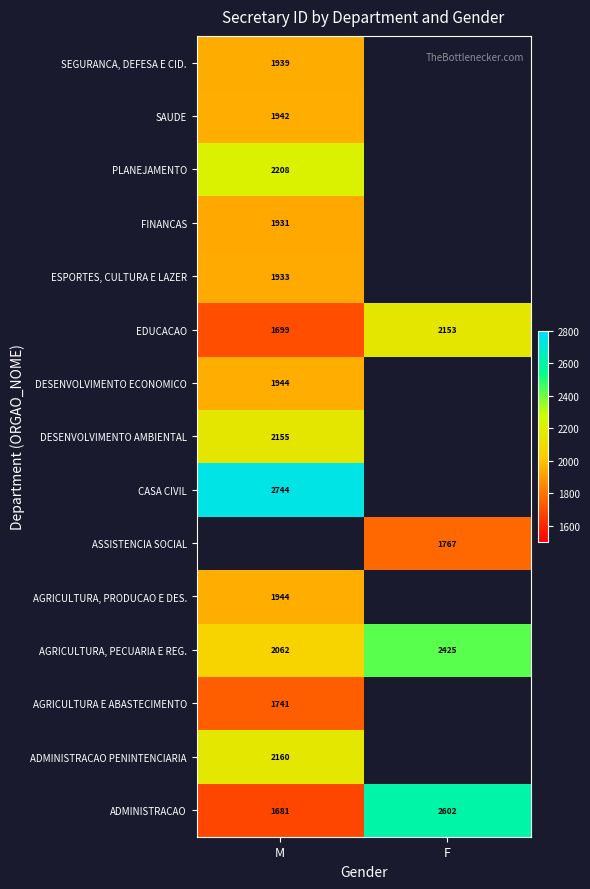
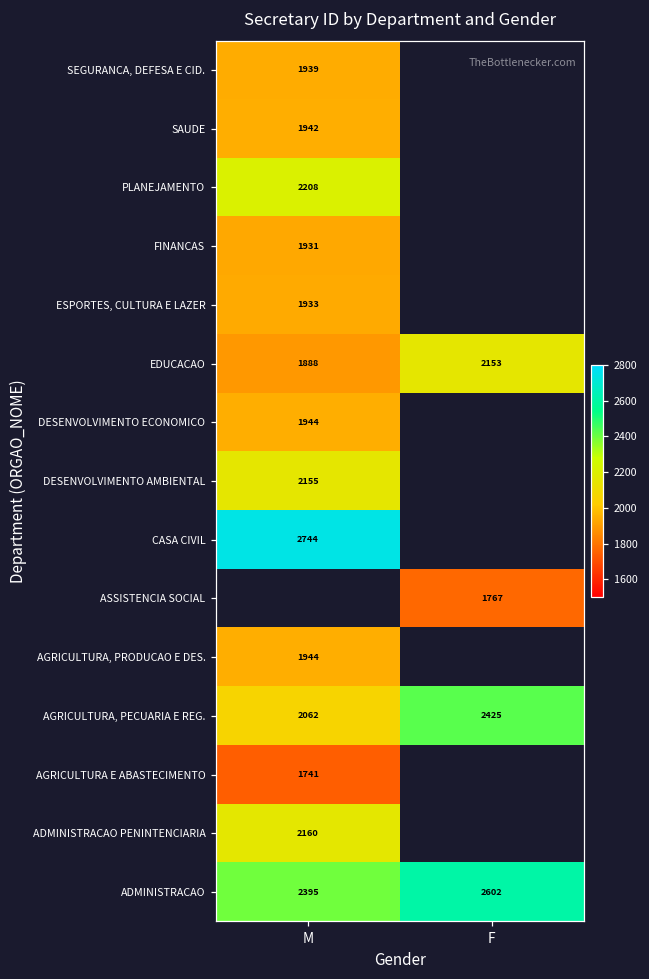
  {
    "SEGURANCA, DEFESA E CID.": {
      "M": 1939
    },
    "SAUDE": {
      "M": 1942
    },
    "PLANEJAMENTO": {
      "M": 2208
    },
    "FINANCAS": {
      "M": 1931
    },
    "ESPORTES, CULTURA E LAZER": {
      "M": 1933
    },
    "EDUCACAO": {
-     "M": 1699,
+     "M": 1888,
      "F": 2153
    },
    "DESENVOLVIMENTO ECONOMICO": {
      "M": 1944
    },
    "DESENVOLVIMENTO AMBIENTAL": {
      "M": 2155
    },
    "CASA CIVIL": {
      "M": 2744
    },
    "ASSISTENCIA SOCIAL": {
      "F": 1767
    },
    "AGRICULTURA, PRODUCAO E DES.": {
      "M": 1944
    },
    "AGRICULTURA, PECUARIA E REG.": {
      "M": 2062,
      "F": 2425
    },
    "AGRICULTURA E ABASTECIMENTO": {
      "M": 1741
    },
    "ADMINISTRACAO PENINTENCIARIA": {
      "M": 2160
    },
    "ADMINISTRACAO": {
-     "M": 1681,
+     "M": 2395,
      "F": 2602
    }
  }
